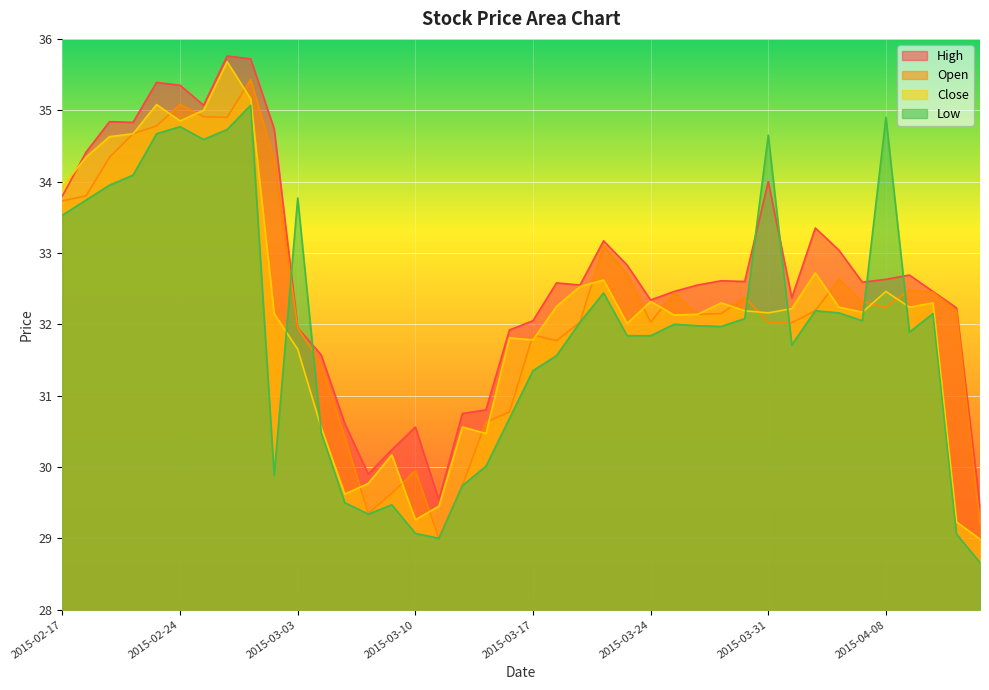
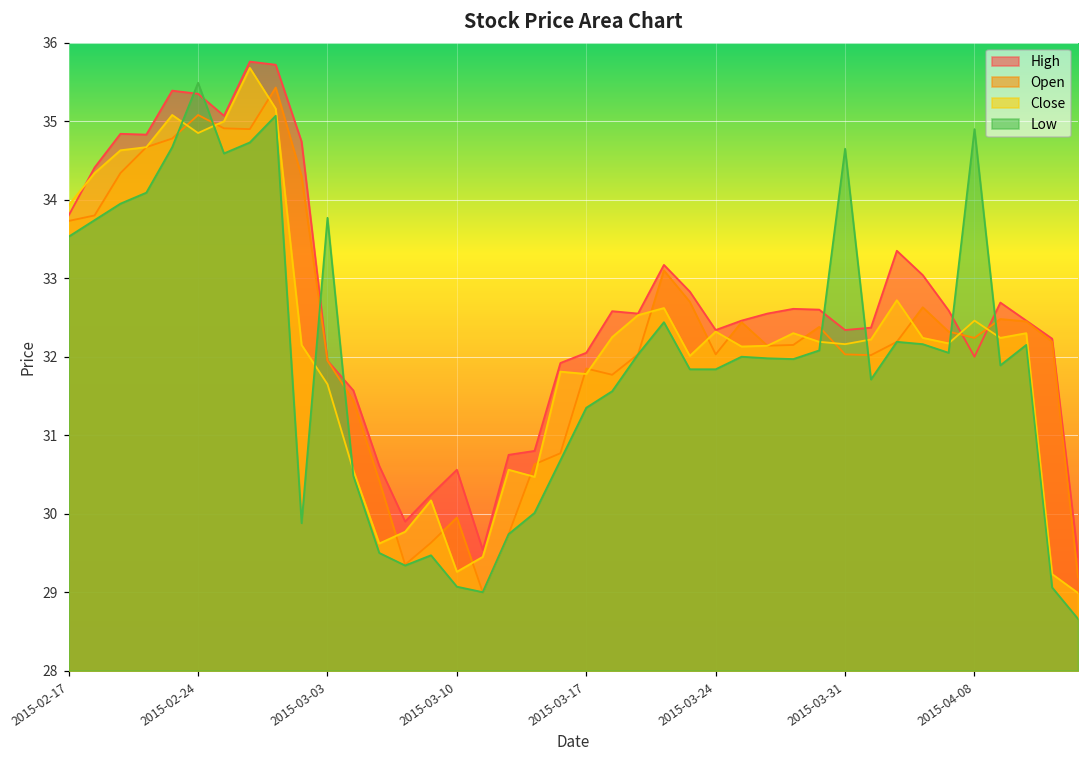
  {
    "High": {
      "2015-02-17": 33.8,
      "2015-02-24": 35.4,
      "2015-03-10": 30.6,
      "2015-03-17": 32.1,
-     "2015-03-31": 34.0,
-     "2015-04-08": 32.6
+     "2015-03-31": 32.3,
+     "2015-04-08": 32.0
    },
    "Low": {
      "2015-02-17": 33.5,
-     "2015-02-24": 34.8,
+     "2015-02-24": 35.5,
      "2015-03-03": 33.8,
      "2015-03-10": 29.1,
      "2015-03-17": 31.4,
      "2015-03-24": 31.8,
      "2015-03-31": 34.7,
      "2015-04-08": 34.9
    }
  }
